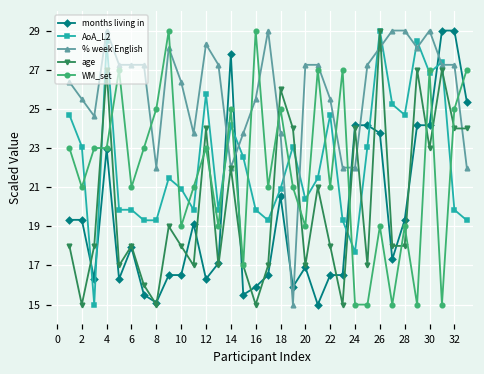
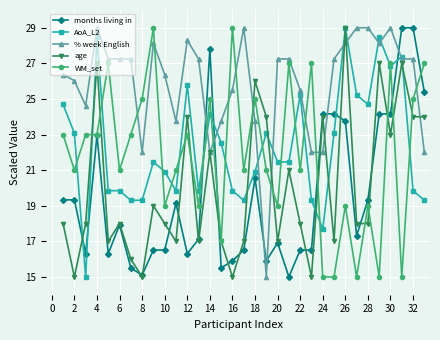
  {
    "months living in": {
      "2": 19.3,
      "10": 16.5,
      "12": 16.3,
      "14": 27.8,
      "16": 15.9,
      "18": 20.5,
      "22": 16.5,
      "24": 24.2,
      "26": 23.8,
      "28": 19.3,
      "30": 24.2,
      "32": 29.0
    },
    "AoA_L2": {
      "2": 23.1,
      "6": 19.8,
      "8": 19.3,
      "10": 20.9,
      "12": 25.8,
      "14": 24.2,
      "16": 19.8,
      "18": 20.9,
-     "20": 20.4,
-     "22": 24.7,
+     "20": 21.5,
+     "22": 25.2,
      "24": 17.7,
      "28": 24.7,
      "30": 26.8,
      "32": 19.8
    },
    "% week English": {
-     "2": 25.5,
+     "2": 26.0,
      "8": 22.0,
      "10": 26.4,
      "12": 28.3,
      "16": 25.5,
      "18": 23.8,
      "20": 27.3,
      "22": 25.5,
      "24": 22.0,
      "26": 28.1,
      "28": 29.0,
      "30": 29.0,
      "32": 27.3
    }
  }
